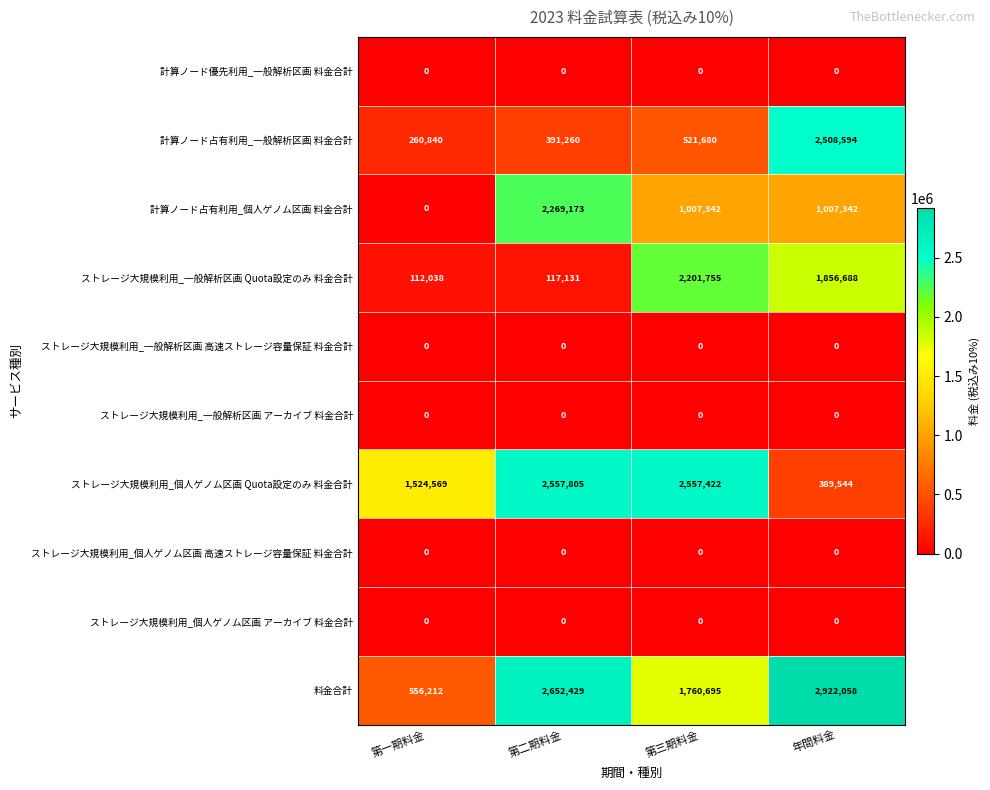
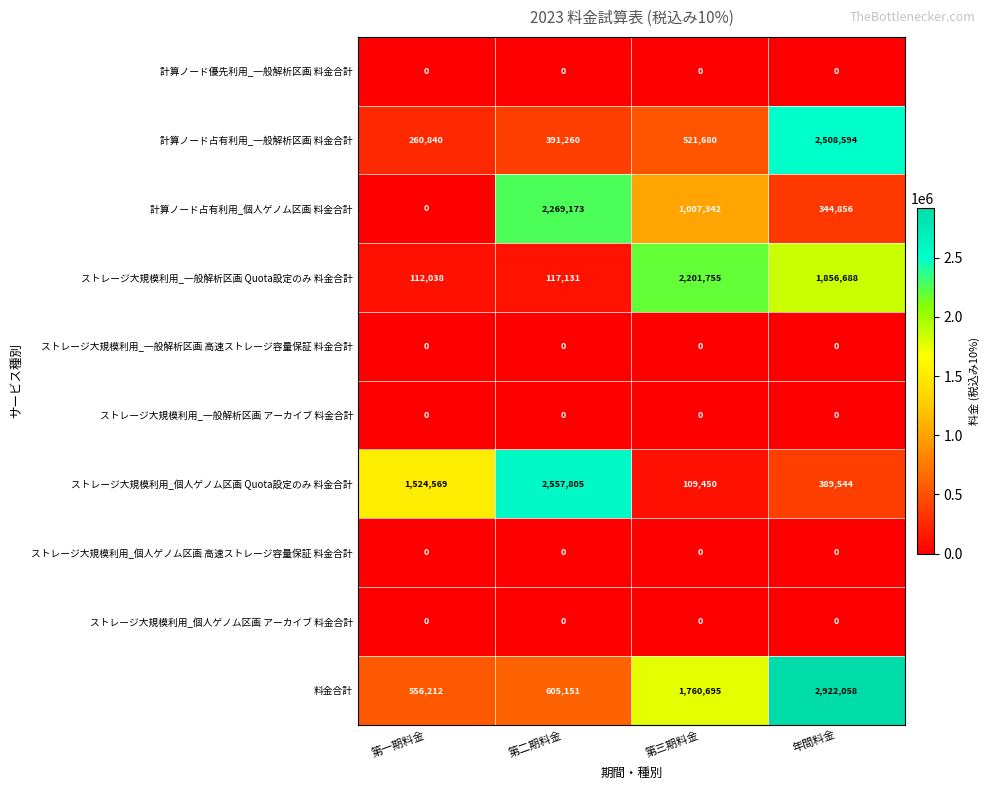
  {
    "計算ノード優先利用_一般解析区画 料金合計": {
      "第一期料金": "0",
      "第二期料金": "0",
      "第三期料金": "0",
      "年間料金": "0"
    },
    "計算ノード占有利用_一般解析区画 料金合計": {
      "第一期料金": "260,840",
      "第二期料金": "391,260",
      "第三期料金": "521,680",
      "年間料金": "2,508,594"
    },
    "計算ノード占有利用_個人ゲノム区画 料金合計": {
      "第一期料金": "0",
      "第二期料金": "2,269,173",
      "第三期料金": "1,007,342",
-     "年間料金": "1,007,342"
+     "年間料金": "344,856"
    },
    "ストレージ大規模利用_一般解析区画 Quota設定のみ 料金合計": {
      "第一期料金": "112,038",
      "第二期料金": "117,131",
      "第三期料金": "2,201,755",
      "年間料金": "1,856,688"
    },
    "ストレージ大規模利用_一般解析区画 高速ストレージ容量保証 料金合計": {
      "第一期料金": "0",
      "第二期料金": "0",
      "第三期料金": "0",
      "年間料金": "0"
    },
    "ストレージ大規模利用_一般解析区画 アーカイブ 料金合計": {
      "第一期料金": "0",
      "第二期料金": "0",
      "第三期料金": "0",
      "年間料金": "0"
    },
    "ストレージ大規模利用_個人ゲノム区画 Quota設定のみ 料金合計": {
      "第一期料金": "1,524,569",
      "第二期料金": "2,557,805",
-     "第三期料金": "2,557,422",
+     "第三期料金": "109,450",
      "年間料金": "389,544"
    },
    "ストレージ大規模利用_個人ゲノム区画 高速ストレージ容量保証 料金合計": {
      "第一期料金": "0",
      "第二期料金": "0",
      "第三期料金": "0",
      "年間料金": "0"
    },
    "ストレージ大規模利用_個人ゲノム区画 アーカイブ 料金合計": {
      "第一期料金": "0",
      "第二期料金": "0",
      "第三期料金": "0",
      "年間料金": "0"
    },
    "料金合計": {
      "第一期料金": "556,212",
-     "第二期料金": "2,652,429",
+     "第二期料金": "605,151",
      "第三期料金": "1,760,695",
      "年間料金": "2,922,058"
    }
  }
